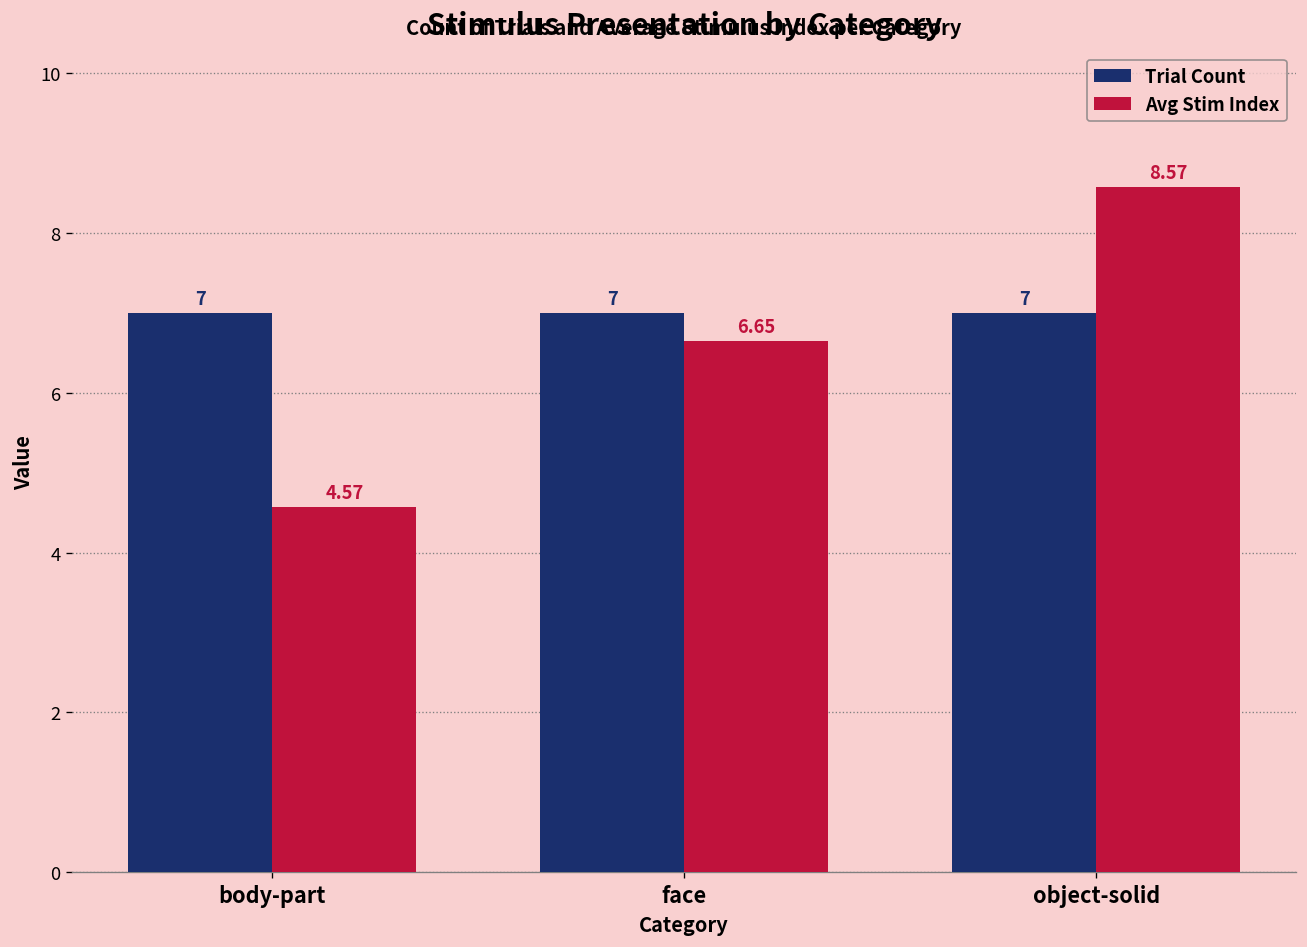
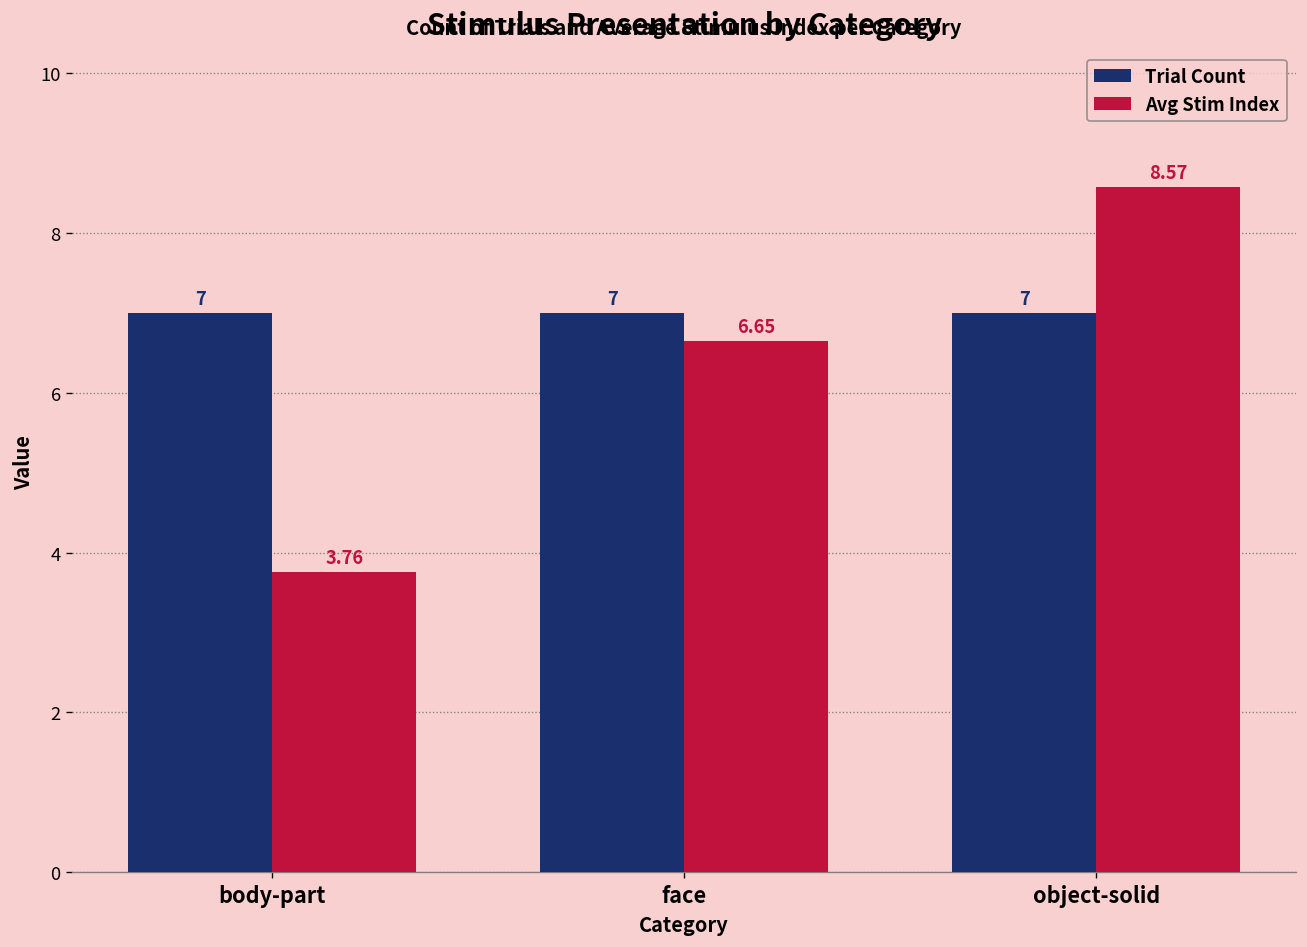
  {
    "Trial Count": {
      "body-part": 7,
      "face": 7,
      "object-solid": 7
    },
    "Avg Stim Index": {
-     "body-part": 4.57,
+     "body-part": 3.76,
      "face": 6.65,
      "object-solid": 8.57
    }
  }
